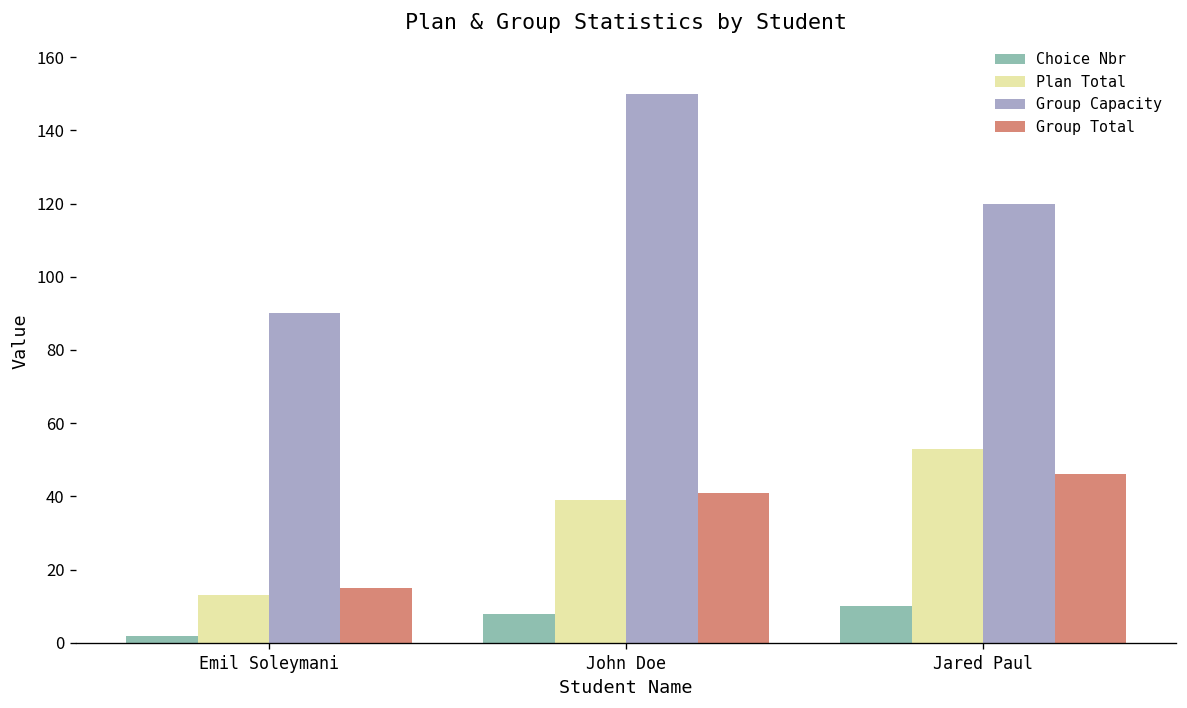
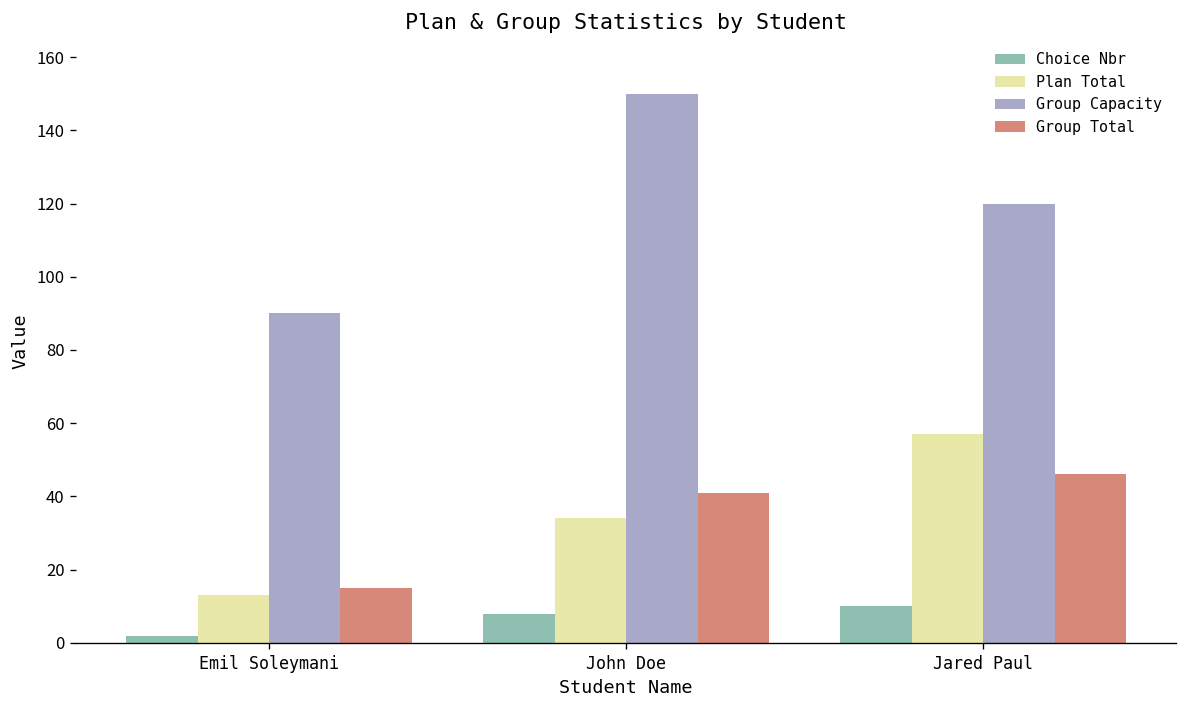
  {
    "Plan Total": {
      "Emil Soleymani": 13,
-     "John Doe": 39,
-     "Jared Paul": 53
+     "John Doe": 34,
+     "Jared Paul": 57
    },
    "Group Total": {
      "Emil Soleymani": 15,
      "John Doe": 41,
      "Jared Paul": 46
    }
  }
